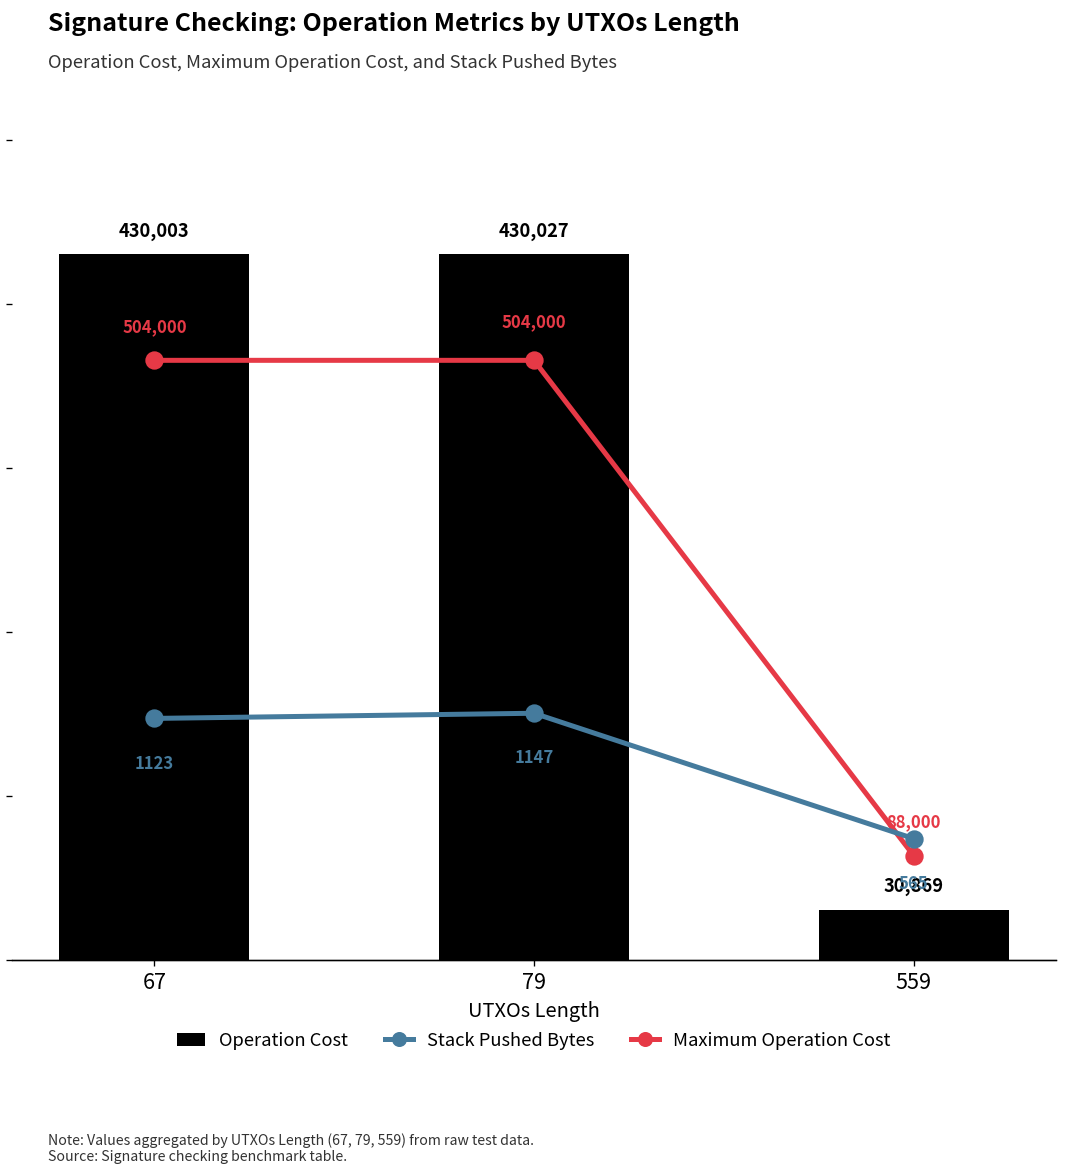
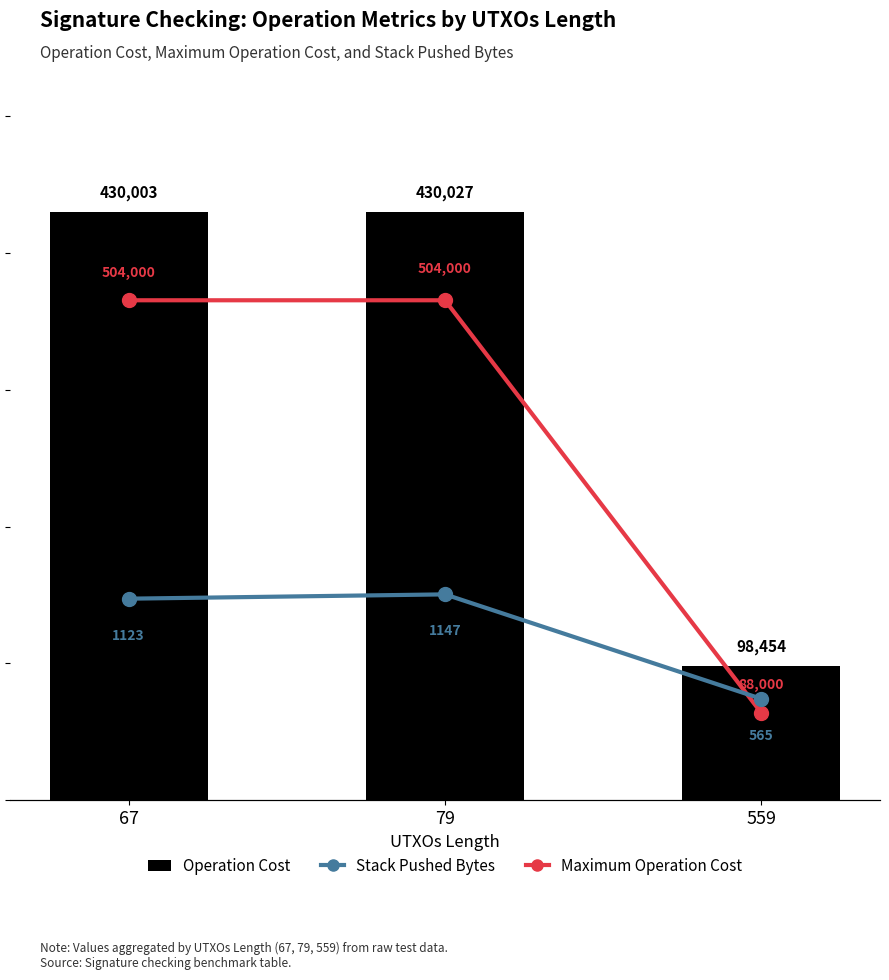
  {
    "Operation Cost": {
      "67": "430,003",
      "79": "430,027",
-     "559": "30,869"
+     "559": "98,454"
    }
  }
